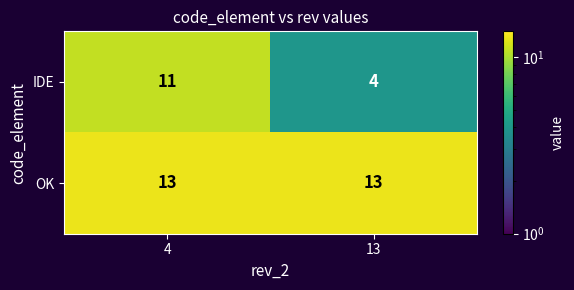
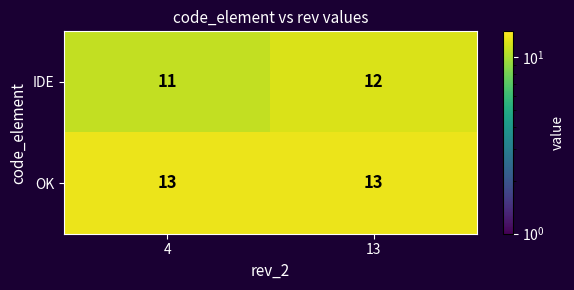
  {
    "IDE": {
      "4": 11,
-     "13": 4
+     "13": 12
    },
    "OK": {
      "4": 13,
      "13": 13
    }
  }
